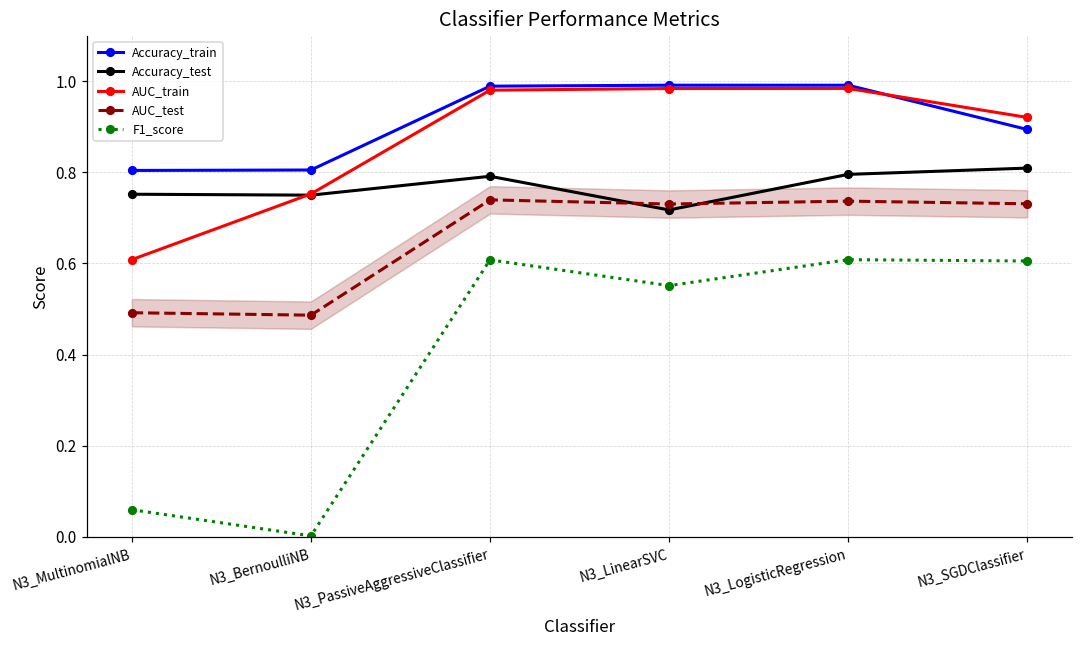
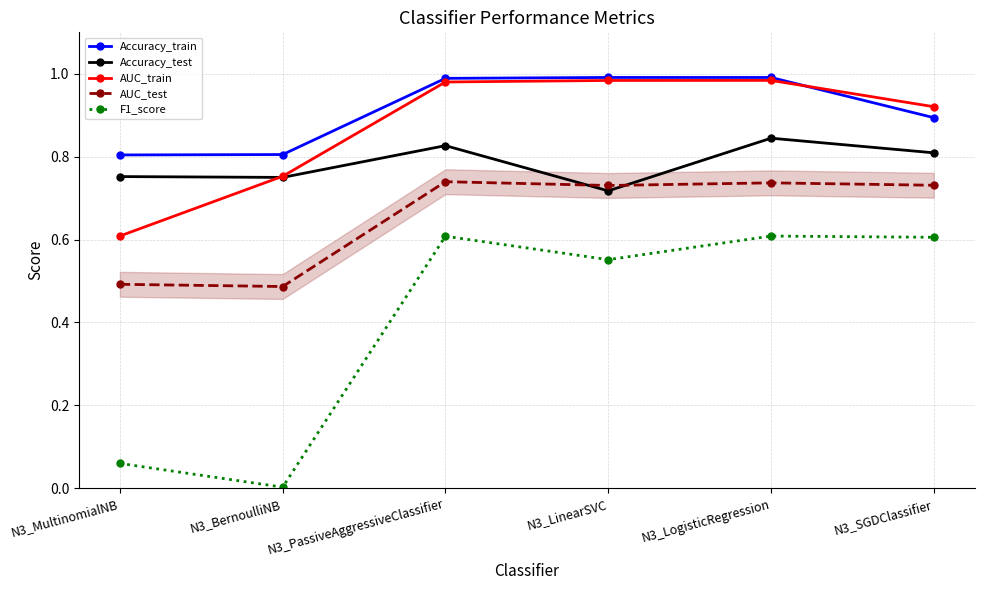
  {
    "Accuracy_train": {
      "N3_MultinomialNB": 0.80,
      "N3_BernoulliNB": 0.81,
      "N3_PassiveAggressiveClassifier": 0.99,
      "N3_LinearSVC": 0.99,
      "N3_LogisticRegression": 0.99,
      "N3_SGDClassifier": 0.89
    },
    "Accuracy_test": {
      "N3_MultinomialNB": 0.75,
-     "N3_PassiveAggressiveClassifier": 0.79,
+     "N3_PassiveAggressiveClassifier": 0.83,
      "N3_LinearSVC": 0.72,
-     "N3_LogisticRegression": 0.80,
+     "N3_LogisticRegression": 0.84,
      "N3_SGDClassifier": 0.81
    },
    "AUC_train": {
      "N3_MultinomialNB": 0.61,
      "N3_PassiveAggressiveClassifier": 0.98,
      "N3_LinearSVC": 0.98,
      "N3_LogisticRegression": 0.98,
      "N3_SGDClassifier": 0.92
    },
    "F1_score": {
      "N3_MultinomialNB": 0.06,
      "N3_BernoulliNB": 0.00,
      "N3_PassiveAggressiveClassifier": 0.61,
      "N3_LinearSVC": 0.55,
      "N3_LogisticRegression": 0.61,
      "N3_SGDClassifier": 0.61
    }
  }
